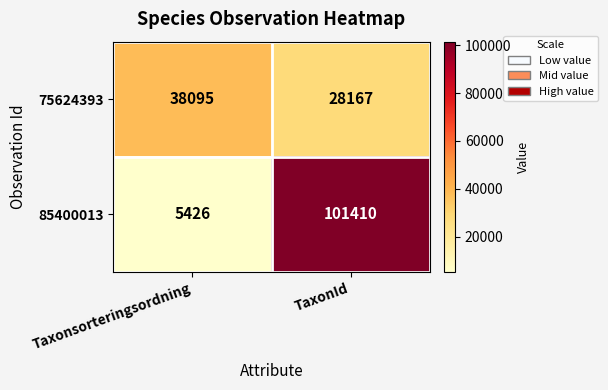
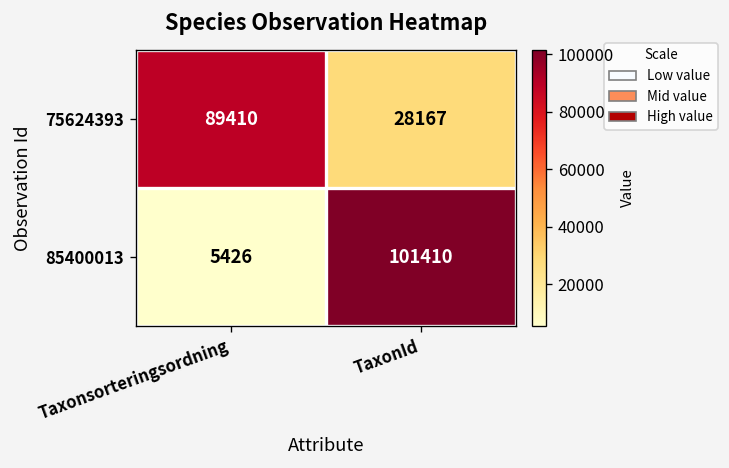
  {
    "75624393": {
-     "Taxonsorteringsordning": 38095,
+     "Taxonsorteringsordning": 89410,
      "TaxonId": 28167
    },
    "85400013": {
      "Taxonsorteringsordning": 5426,
      "TaxonId": 101410
    }
  }
